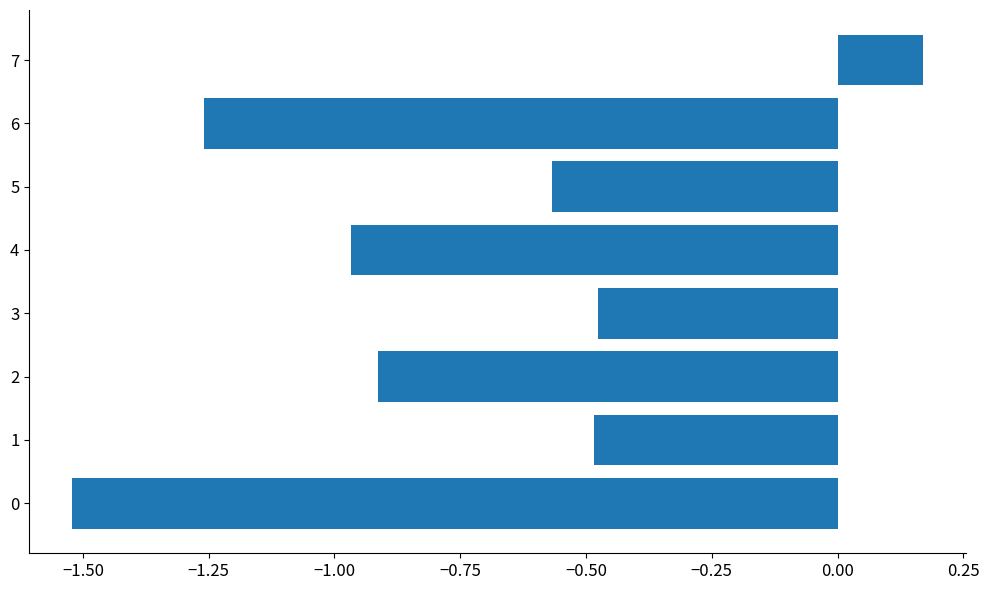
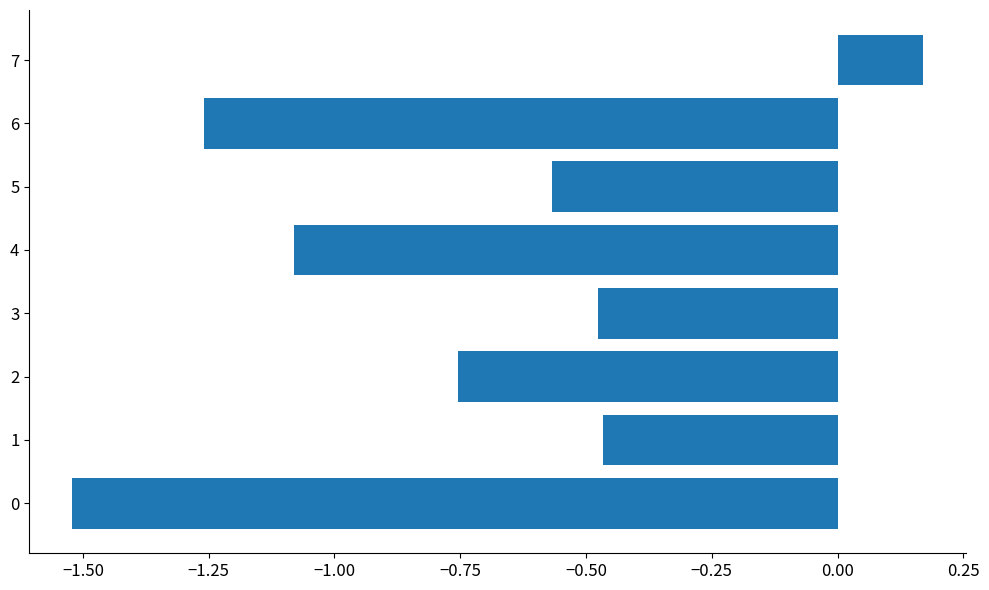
  {
    "7": 0.17,
    "6": -1.26,
    "5": -0.57,
-   "4": -0.97,
+   "4": -1.08,
    "3": -0.48,
-   "2": -0.91,
-   "1": -0.48,
+   "2": -0.76,
+   "1": -0.47,
    "0": -1.52
  }
